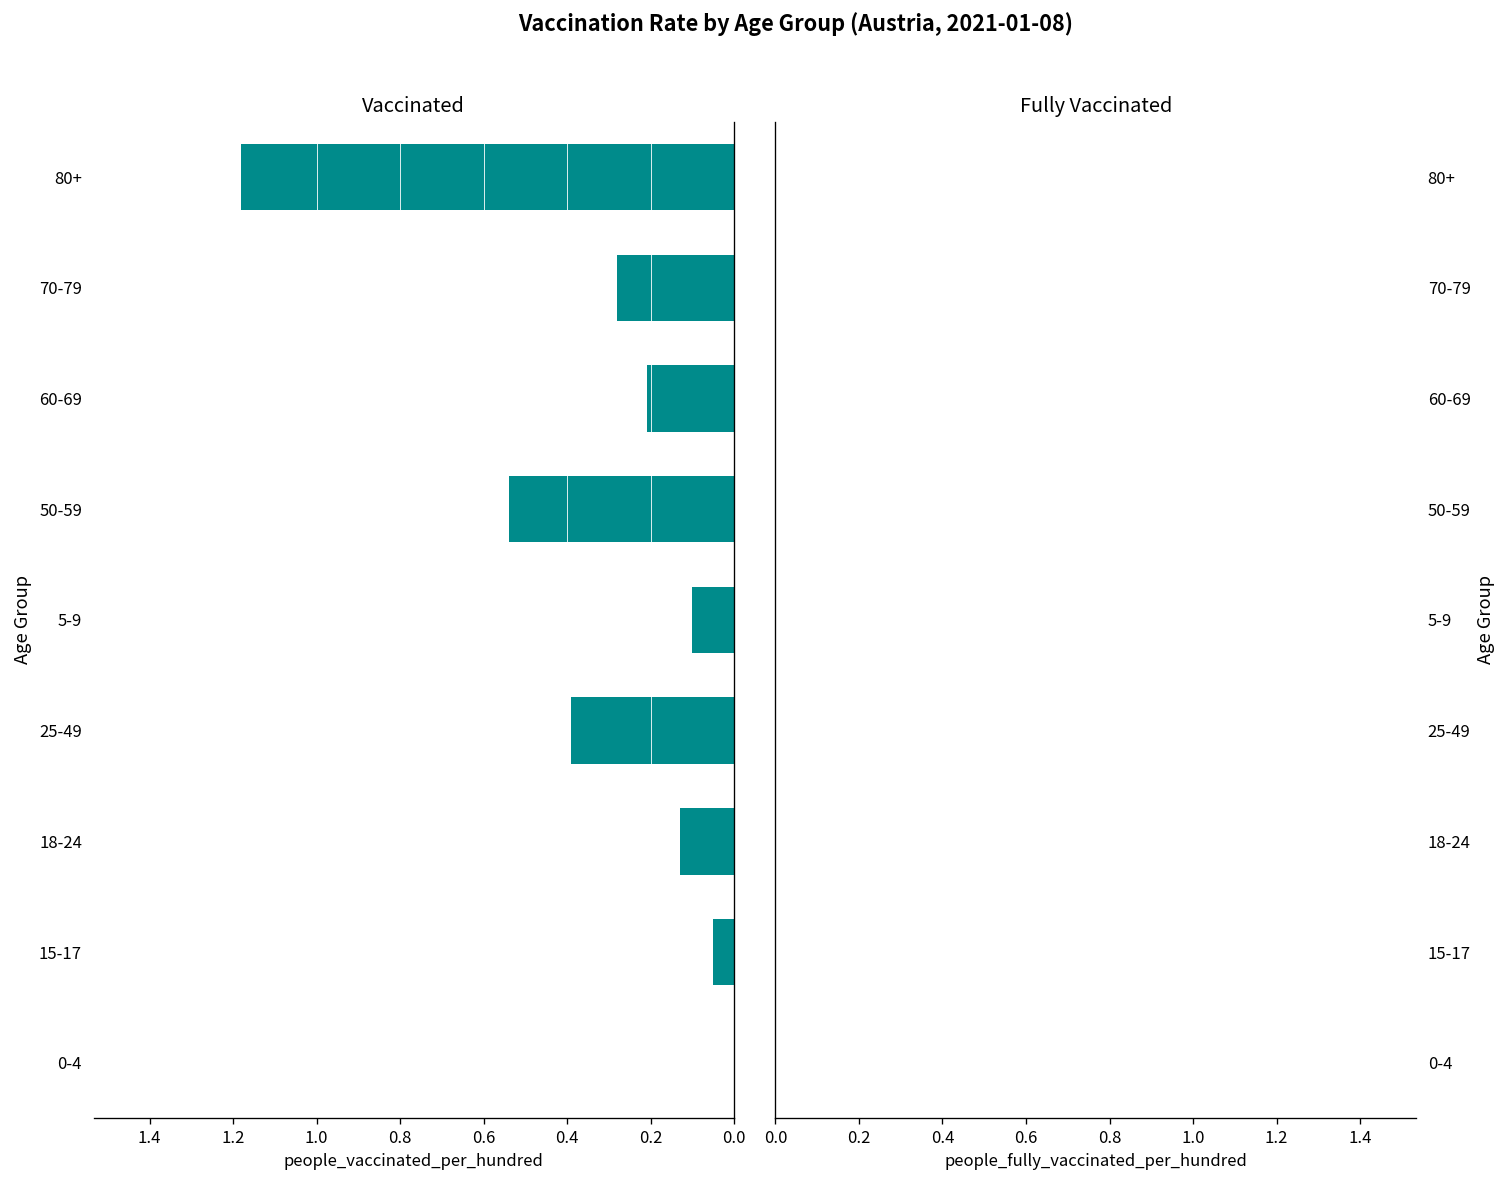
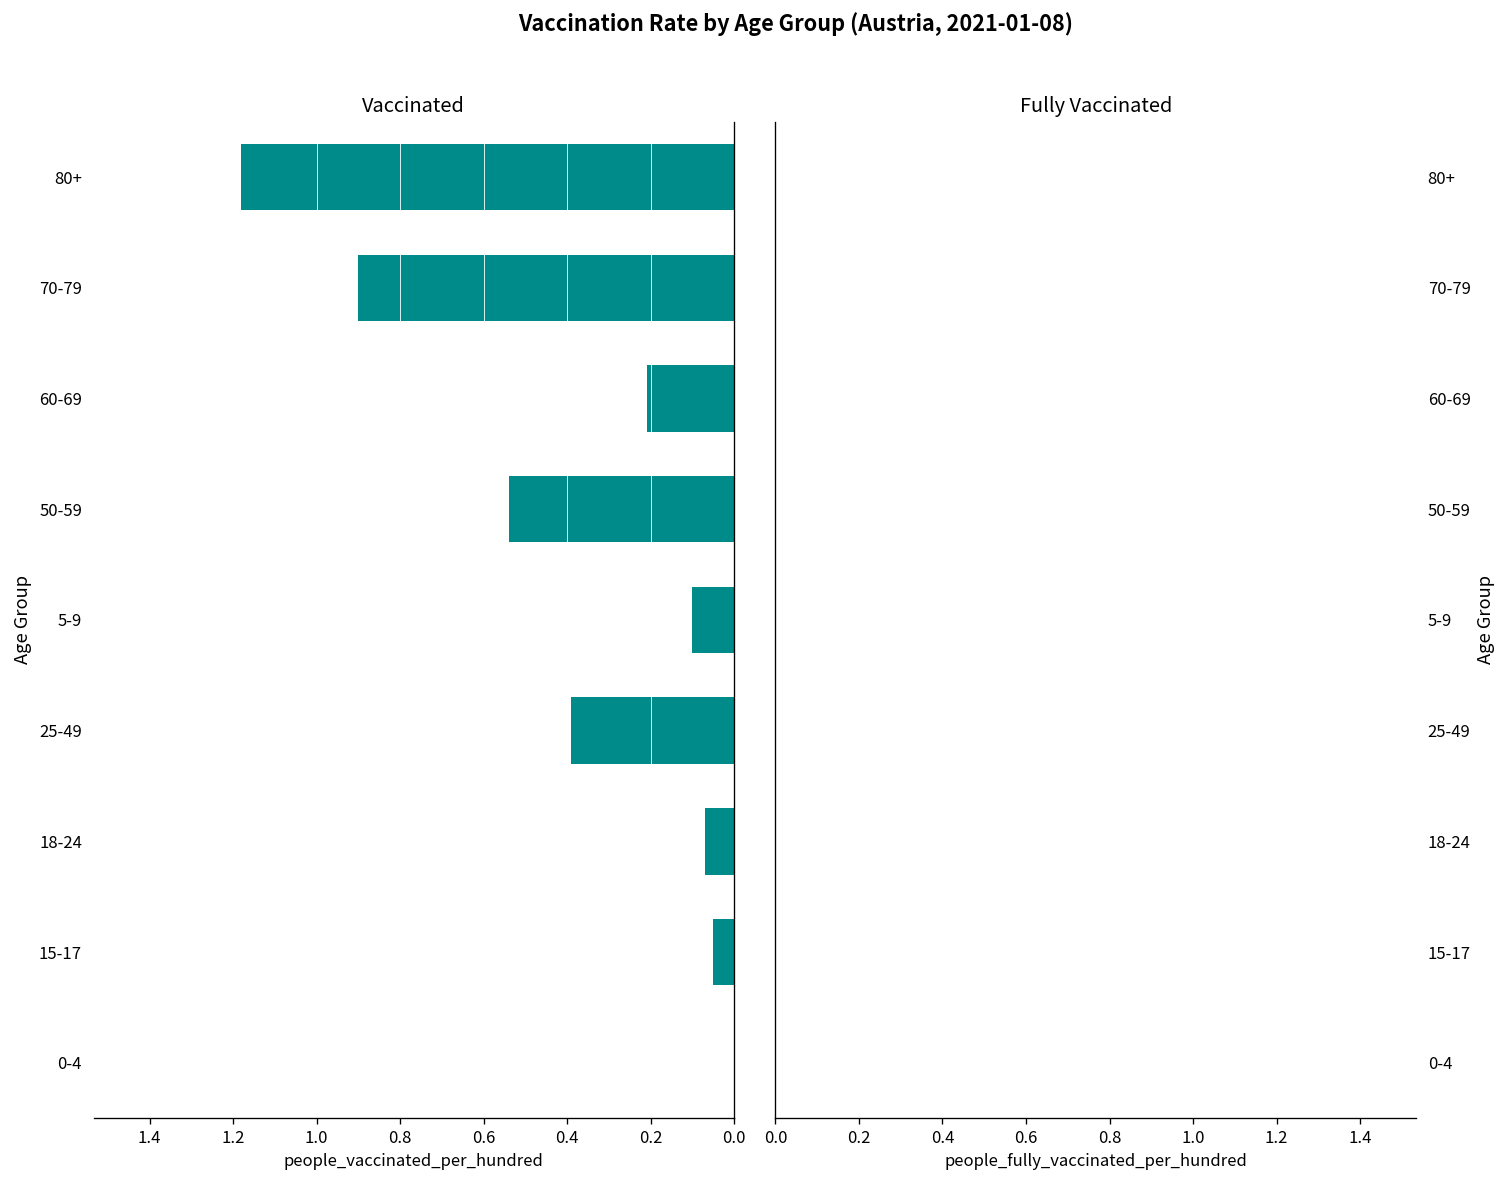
  {
    "Vaccinated": {
      "80+": 1.18,
-     "70-79": 0.28,
+     "70-79": 0.90,
      "60-69": 0.21,
      "50-59": 0.54,
      "5-9": 0.10,
      "25-49": 0.39,
-     "18-24": 0.13,
+     "18-24": 0.07,
      "15-17": 0.05,
      "0-4": 0.00
    },
    "Fully Vaccinated": {
      "80+": 0.00,
      "70-79": 0.00,
      "60-69": 0.00,
      "50-59": 0.00,
      "5-9": 0.00,
      "25-49": 0.00,
      "18-24": 0.00,
      "15-17": 0.00,
      "0-4": 0.00
    }
  }
